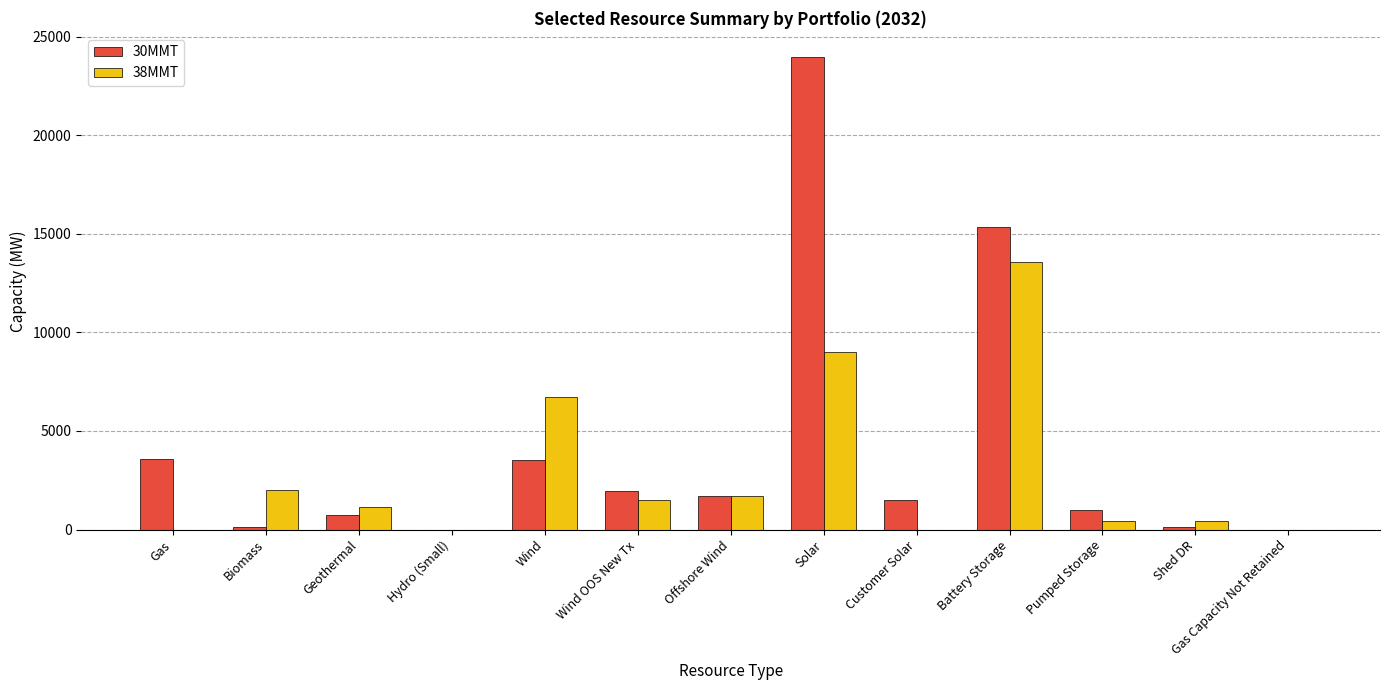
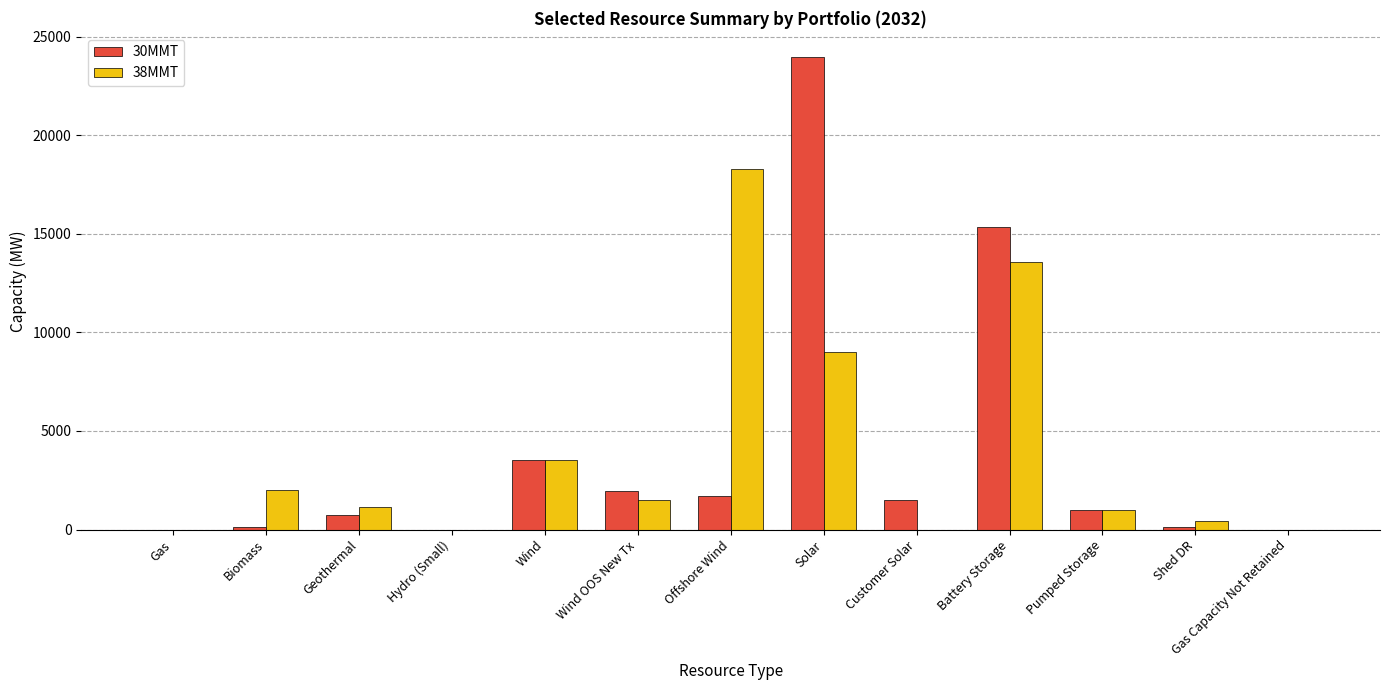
  {
    "30MMT": {
-     "Gas": 3600,
+     "Gas": 0,
      "Biomass": 100,
      "Geothermal": 700,
      "Hydro (Small)": 0,
      "Wind": 3500,
      "Wind OOS New Tx": 2000,
      "Offshore Wind": 1700,
      "Solar": 24000,
      "Customer Solar": 1500,
      "Battery Storage": 15400,
      "Pumped Storage": 1000,
      "Shed DR": 200,
      "Gas Capacity Not Retained": 0
    },
    "38MMT": {
      "Biomass": 2000,
      "Geothermal": 1200,
      "Hydro (Small)": 0,
-     "Wind": 6700,
+     "Wind": 3500,
      "Wind OOS New Tx": 1500,
-     "Offshore Wind": 1700,
+     "Offshore Wind": 18300,
      "Solar": 9000,
      "Customer Solar": 0,
      "Battery Storage": 13600,
-     "Pumped Storage": 400,
+     "Pumped Storage": 1000,
      "Shed DR": 400,
      "Gas Capacity Not Retained": 0
    }
  }
